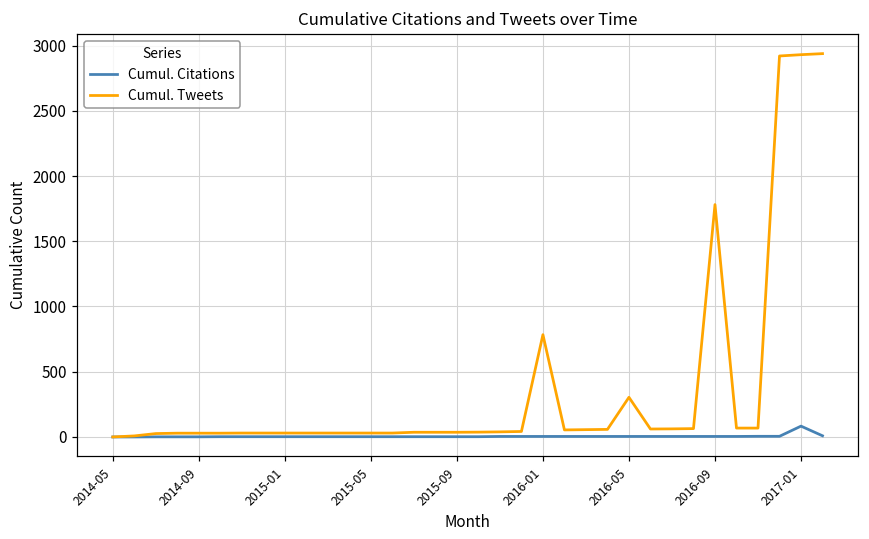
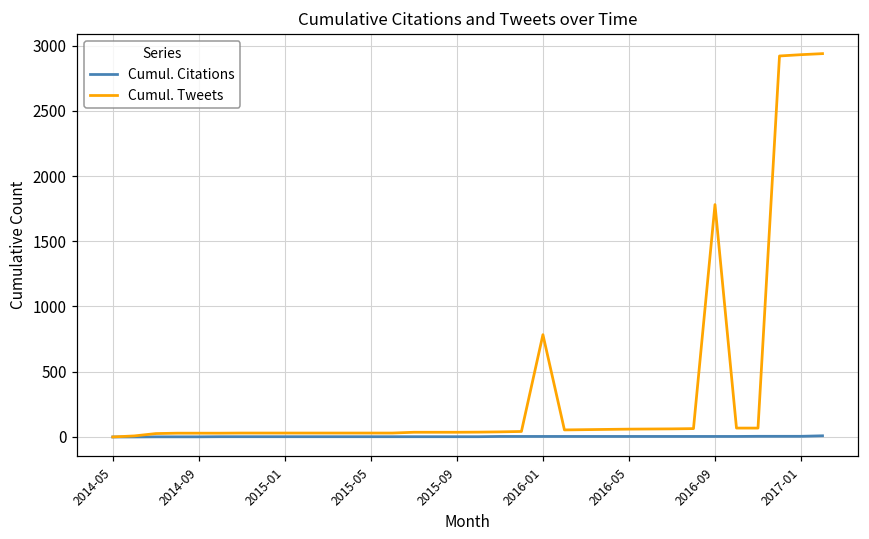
  {
    "Cumul. Citations": {
      "2014-09": 0,
      "2015-01": 0,
      "2015-05": 0,
      "2015-09": 0,
      "2016-01": 0,
      "2016-05": 0,
      "2016-09": 0,
-     "2017-01": 80
+     "2017-01": 10
    },
    "Cumul. Tweets": {
      "2014-09": 30,
      "2015-01": 30,
      "2015-05": 30,
      "2015-09": 40,
      "2016-01": 780,
-     "2016-05": 300,
+     "2016-05": 60,
      "2016-09": 1780,
      "2017-01": 2930
    }
  }
